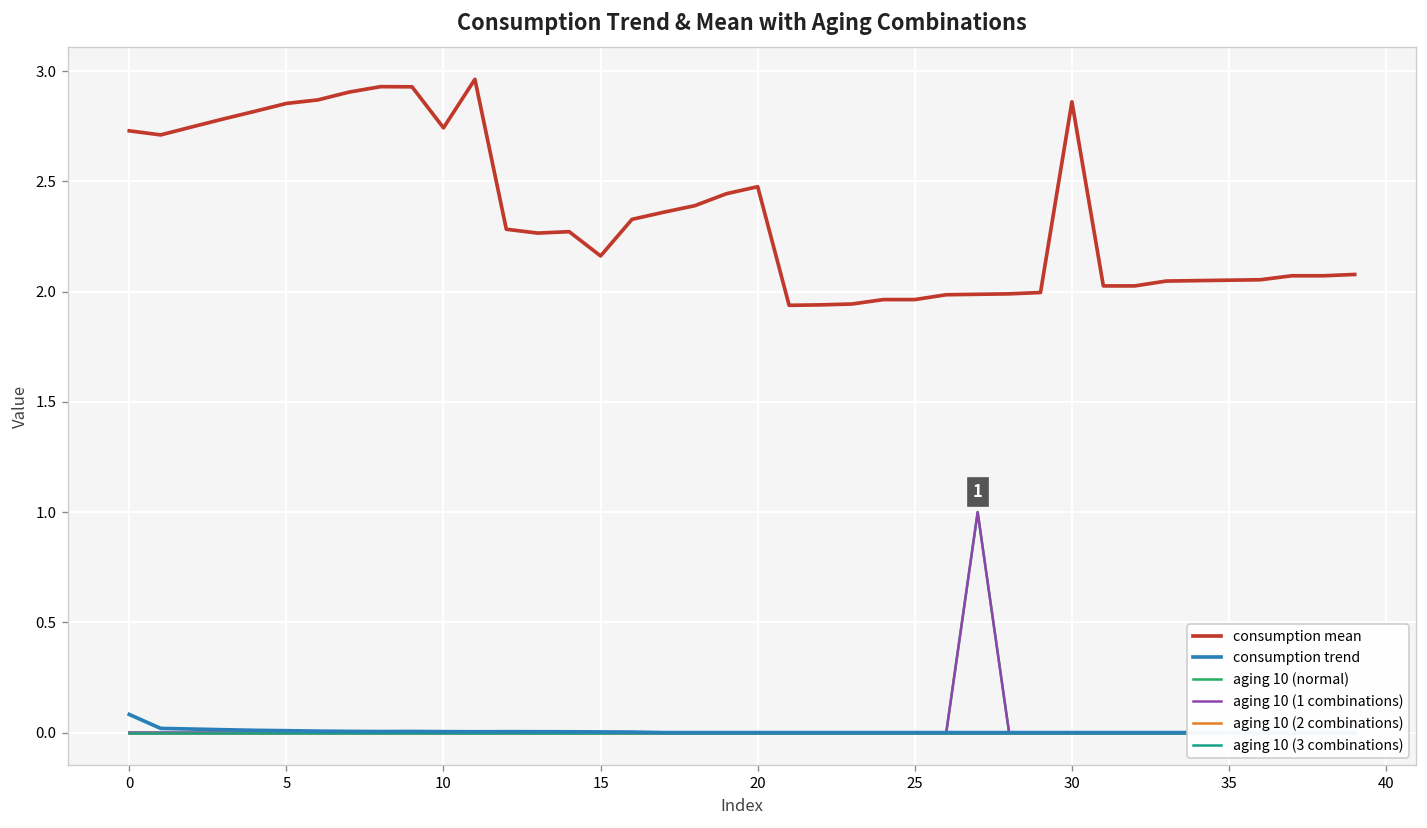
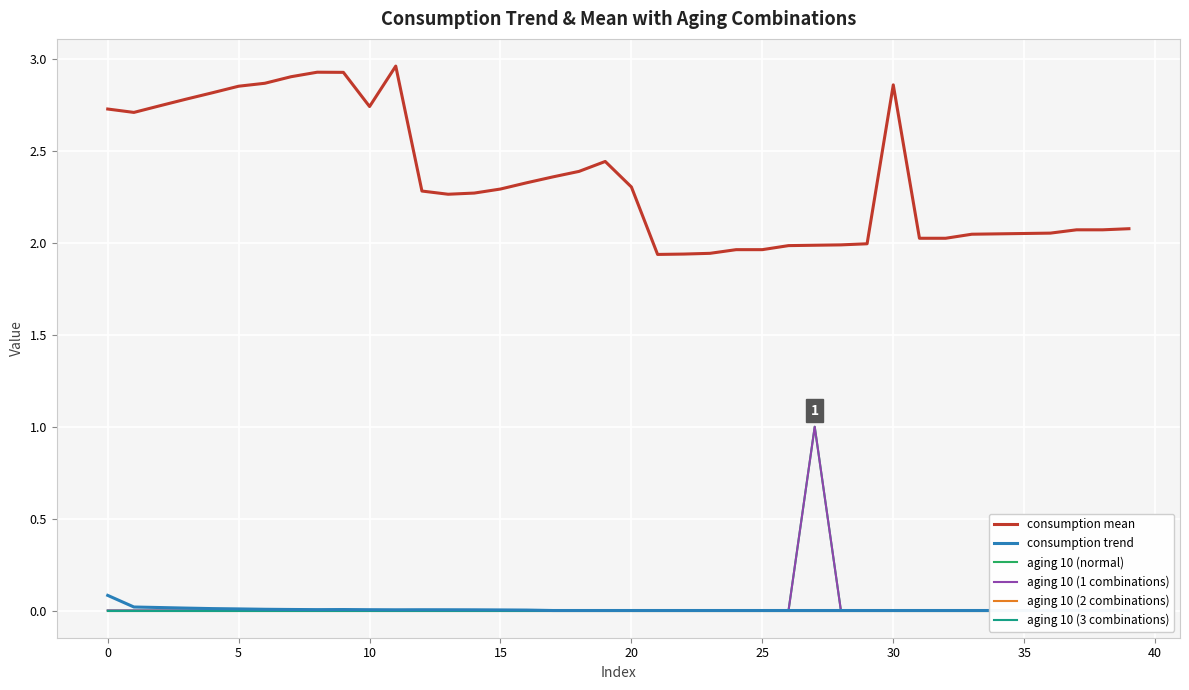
  {
    "consumption mean": {
      "0": 2.73,
      "5": 2.85,
      "10": 2.74,
-     "15": 2.16,
-     "20": 2.48,
+     "15": 2.29,
+     "20": 2.31,
      "25": 1.96,
      "30": 2.86,
      "35": 2.05
    },
    "consumption trend": {
      "0": 0.08
    }
  }
